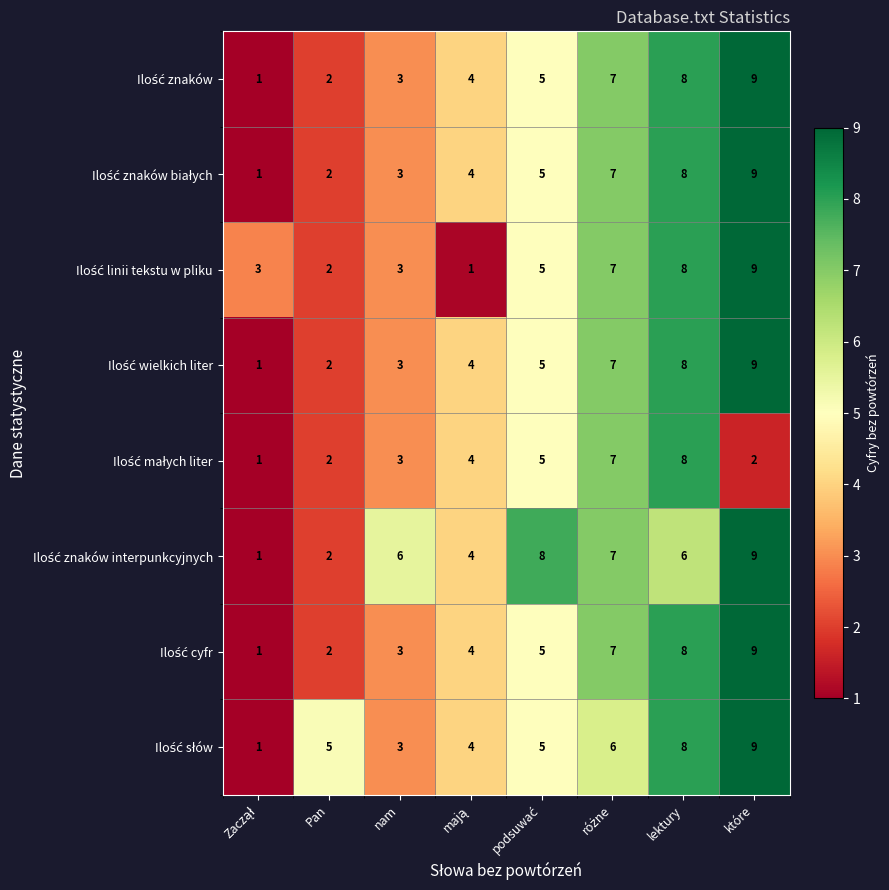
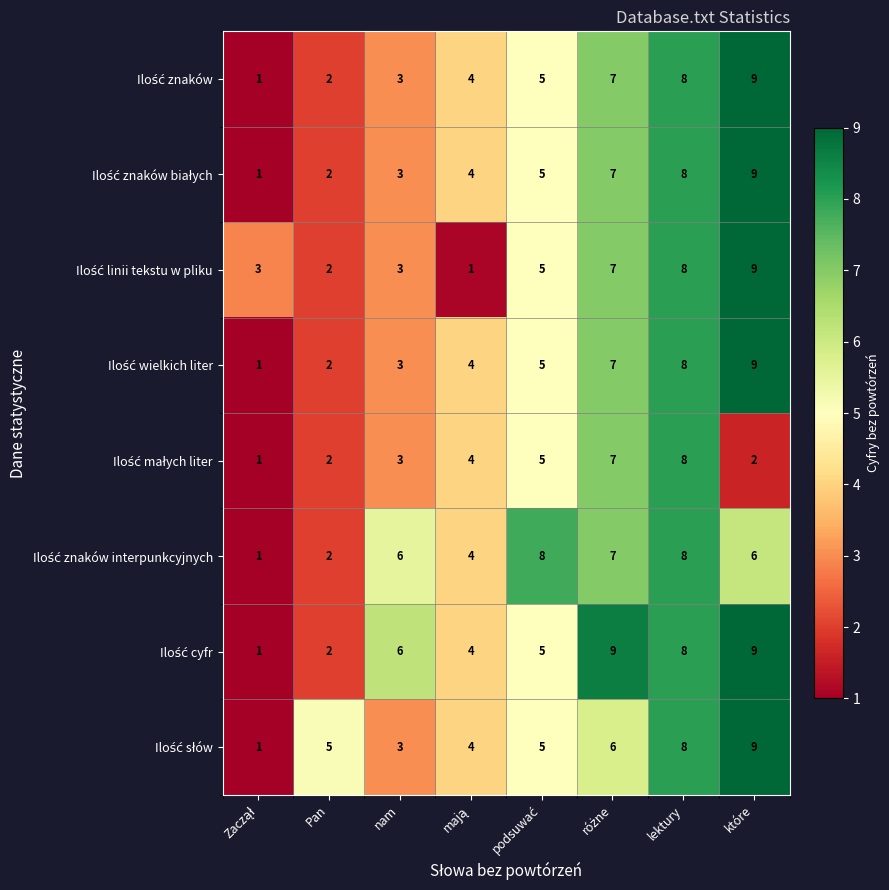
  {
    "Ilość znaków": {
      "Zaczął": 1,
      "Pan": 2,
      "nam": 3,
      "mają": 4,
      "podsuwać": 5,
      "różne": 7,
      "lektury": 8,
      "które": 9
    },
    "Ilość znaków białych": {
      "Zaczął": 1,
      "Pan": 2,
      "nam": 3,
      "mają": 4,
      "podsuwać": 5,
      "różne": 7,
      "lektury": 8,
      "które": 9
    },
    "Ilość linii tekstu w pliku": {
      "Zaczął": 3,
      "Pan": 2,
      "nam": 3,
      "mają": 1,
      "podsuwać": 5,
      "różne": 7,
      "lektury": 8,
      "które": 9
    },
    "Ilość wielkich liter": {
      "Zaczął": 1,
      "Pan": 2,
      "nam": 3,
      "mają": 4,
      "podsuwać": 5,
      "różne": 7,
      "lektury": 8,
      "które": 9
    },
    "Ilość małych liter": {
      "Zaczął": 1,
      "Pan": 2,
      "nam": 3,
      "mają": 4,
      "podsuwać": 5,
      "różne": 7,
      "lektury": 8,
      "które": 2
    },
    "Ilość znaków interpunkcyjnych": {
      "Zaczął": 1,
      "Pan": 2,
      "nam": 6,
      "mają": 4,
      "podsuwać": 8,
      "różne": 7,
-     "lektury": 6,
-     "które": 9
+     "lektury": 8,
+     "które": 6
    },
    "Ilość cyfr": {
      "Zaczął": 1,
      "Pan": 2,
-     "nam": 3,
+     "nam": 6,
      "mają": 4,
      "podsuwać": 5,
-     "różne": 7,
+     "różne": 9,
      "lektury": 8,
      "które": 9
    },
    "Ilość słów": {
      "Zaczął": 1,
      "Pan": 5,
      "nam": 3,
      "mają": 4,
      "podsuwać": 5,
      "różne": 6,
      "lektury": 8,
      "które": 9
    }
  }
